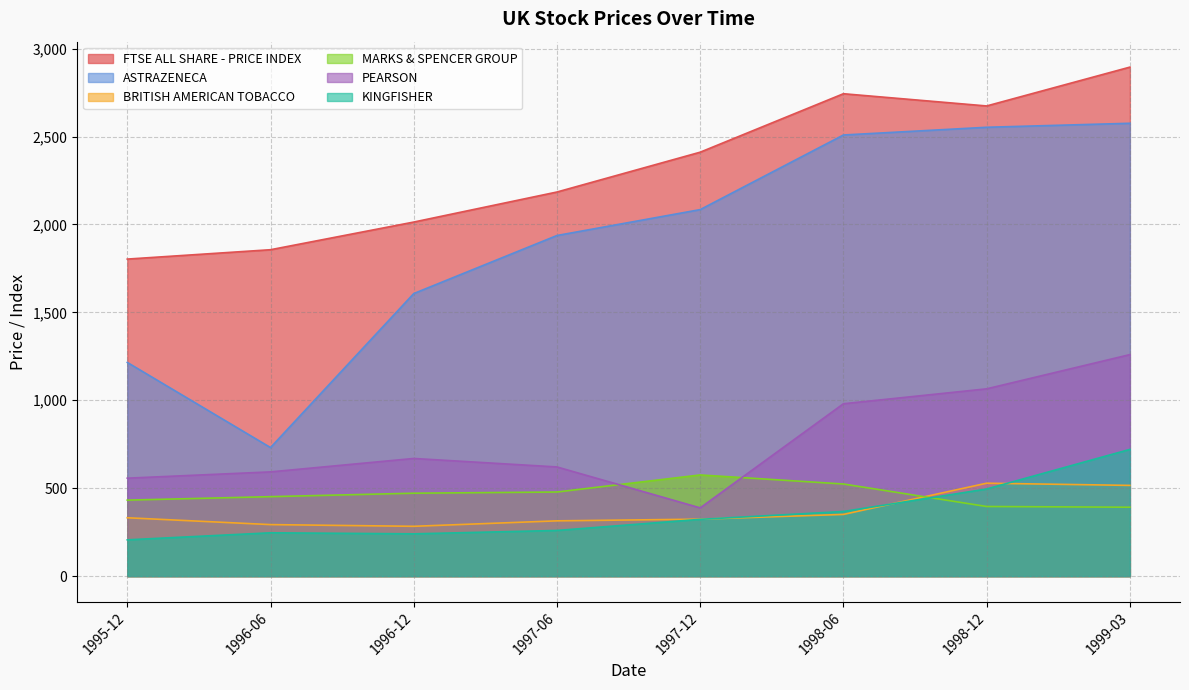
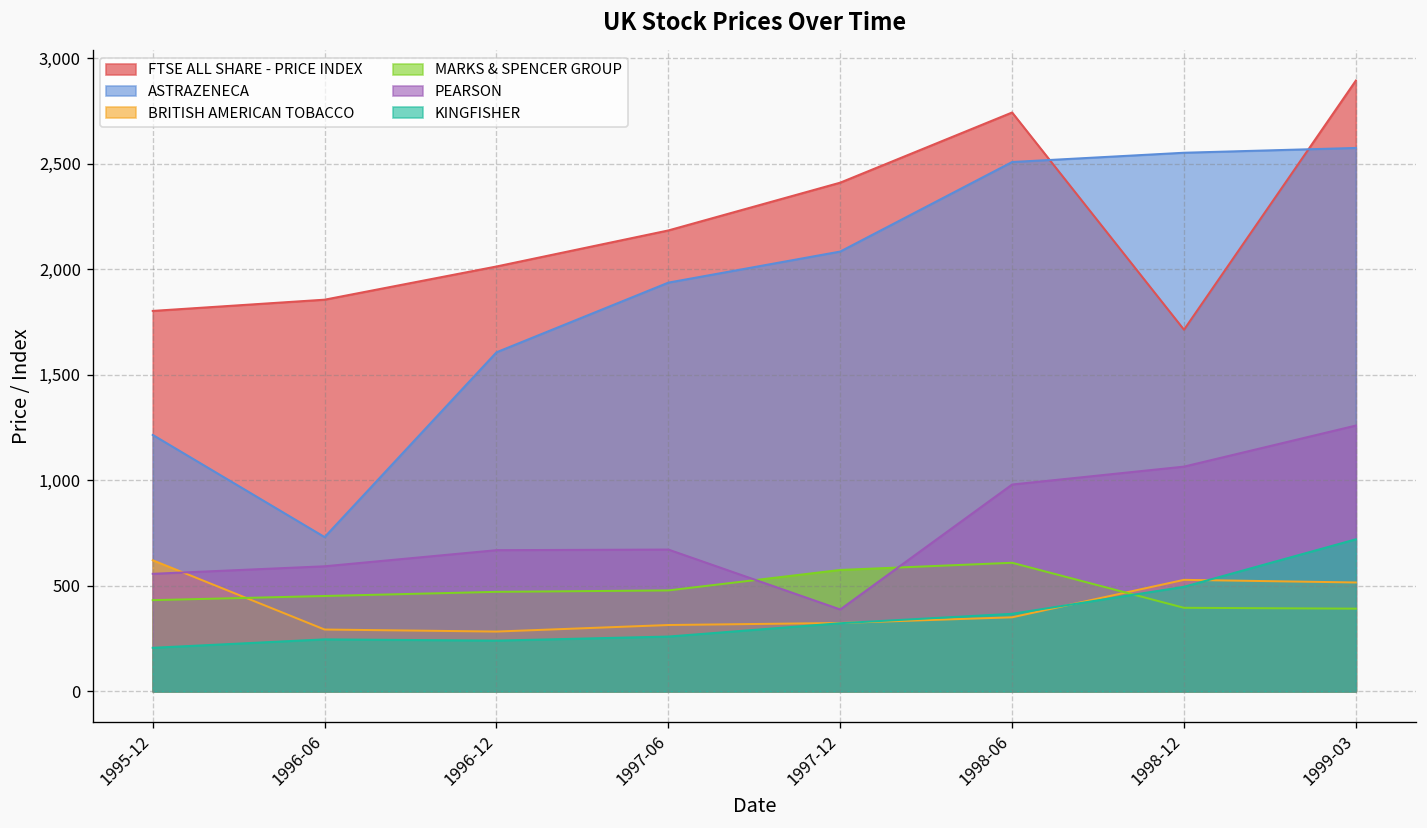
  {
    "FTSE ALL SHARE - PRICE INDEX": {
      "1995-12": "1,800",
      "1996-06": "1,860",
      "1996-12": "2,010",
      "1997-06": "2,180",
      "1997-12": "2,410",
      "1998-06": "2,740",
-     "1998-12": "2,670",
+     "1998-12": "1,710",
      "1999-03": "2,890"
    },
    "ASTRAZENECA": {
      "1995-12": "1,220",
      "1996-06": "730",
      "1996-12": "1,610",
      "1997-06": "1,940",
      "1997-12": "2,080",
      "1998-06": "2,510",
      "1998-12": "2,550",
      "1999-03": "2,580"
    },
    "BRITISH AMERICAN TOBACCO": {
-     "1995-12": "330",
+     "1995-12": "620",
      "1996-06": "290",
      "1996-12": "280",
      "1997-06": "310",
      "1998-06": "350",
      "1998-12": "530",
      "1999-03": "520"
    },
    "MARKS & SPENCER GROUP": {
      "1995-12": "430",
      "1996-06": "450",
      "1996-12": "470",
      "1997-06": "480",
      "1997-12": "580",
-     "1998-06": "520",
+     "1998-06": "610",
      "1998-12": "400",
      "1999-03": "390"
    },
    "PEARSON": {
      "1995-12": "560",
      "1996-06": "590",
      "1996-12": "670",
-     "1997-06": "620",
+     "1997-06": "670",
      "1997-12": "390",
      "1998-06": "980",
      "1998-12": "1,070",
      "1999-03": "1,260"
    },
    "KINGFISHER": {
      "1995-12": "210",
      "1996-06": "250",
      "1996-12": "240",
      "1997-06": "260",
      "1998-06": "370",
      "1998-12": "500",
      "1999-03": "720"
    }
  }
